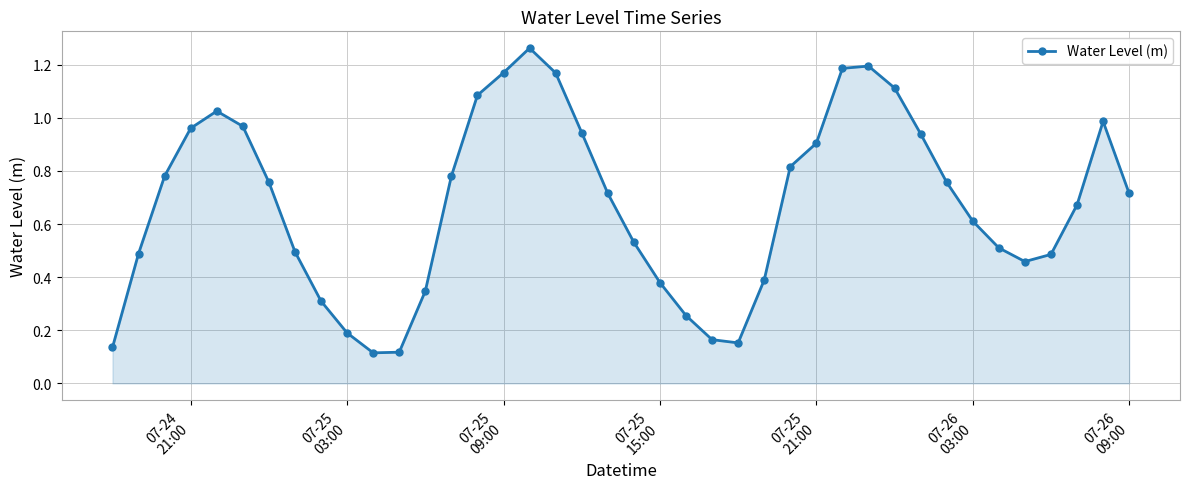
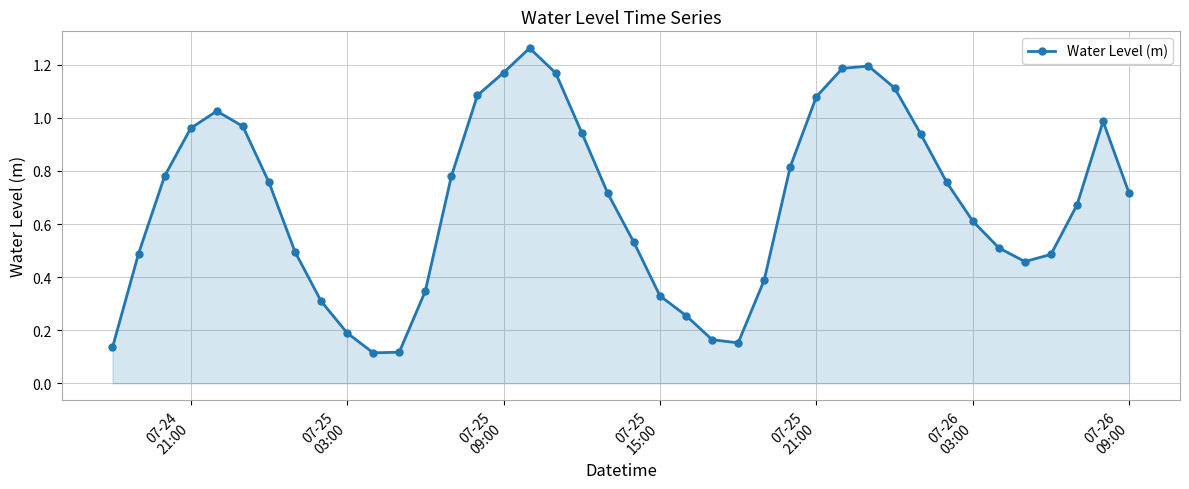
  {
    "07-24 21:00": 0.96,
    "07-25 03:00": 0.19,
    "07-25 09:00": 1.17,
-   "07-25 15:00": 0.38,
-   "07-25 21:00": 0.90,
+   "07-25 15:00": 0.33,
+   "07-25 21:00": 1.08,
    "07-26 03:00": 0.61,
    "07-26 09:00": 0.72
  }
